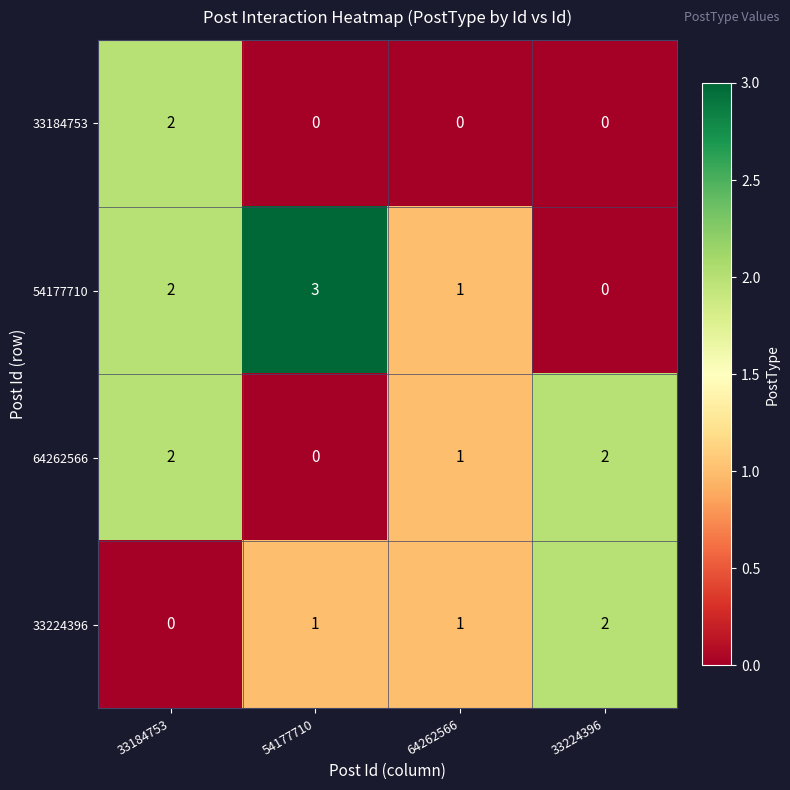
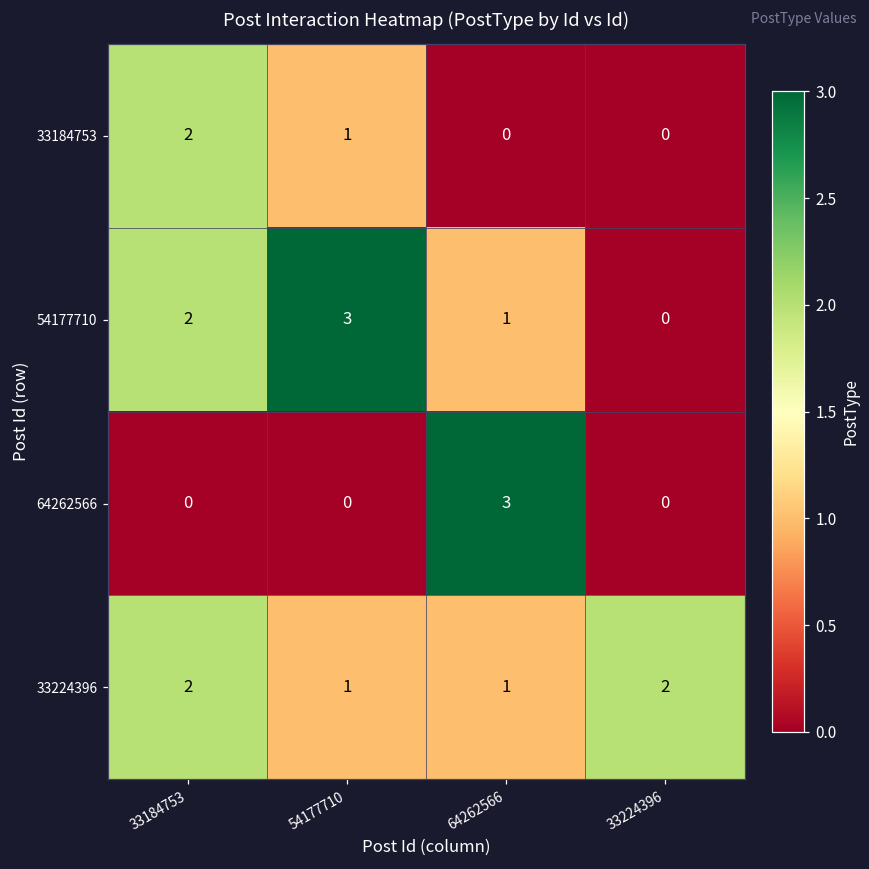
  {
    "33184753": {
      "33184753": 2,
-     "54177710": 0,
+     "54177710": 1,
      "64262566": 0,
      "33224396": 0
    },
    "54177710": {
      "33184753": 2,
      "54177710": 3,
      "64262566": 1,
      "33224396": 0
    },
    "64262566": {
-     "33184753": 2,
+     "33184753": 0,
      "54177710": 0,
-     "64262566": 1,
-     "33224396": 2
+     "64262566": 3,
+     "33224396": 0
    },
    "33224396": {
-     "33184753": 0,
+     "33184753": 2,
      "54177710": 1,
      "64262566": 1,
      "33224396": 2
    }
  }
